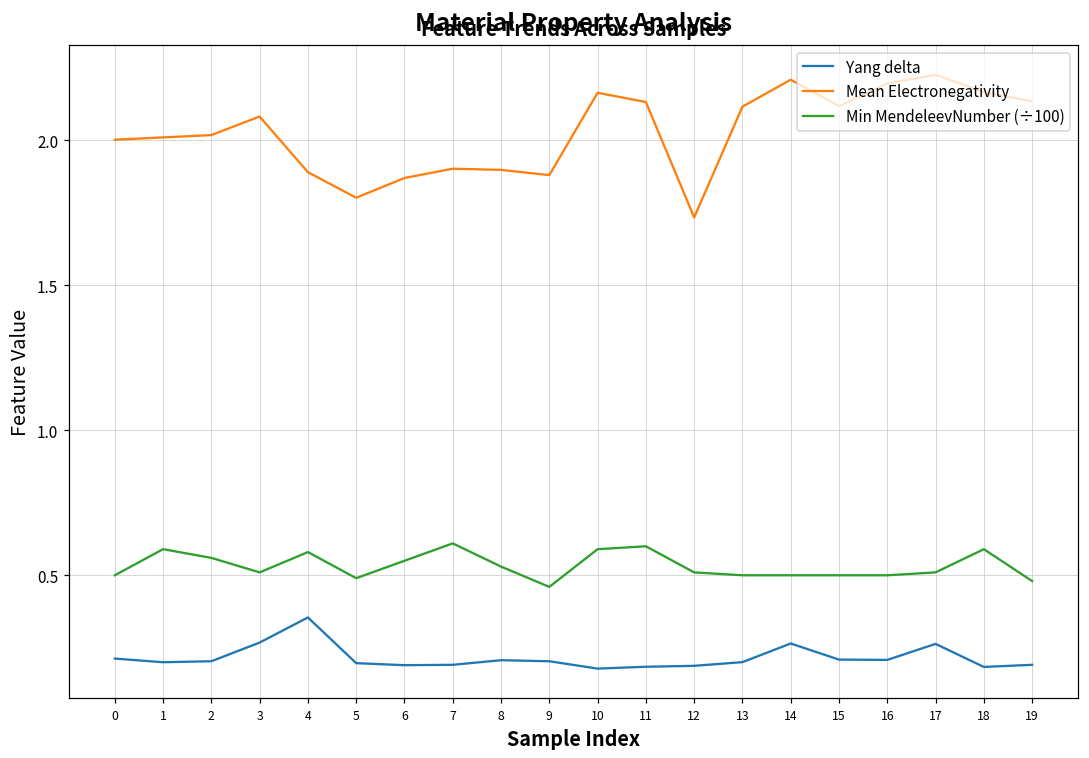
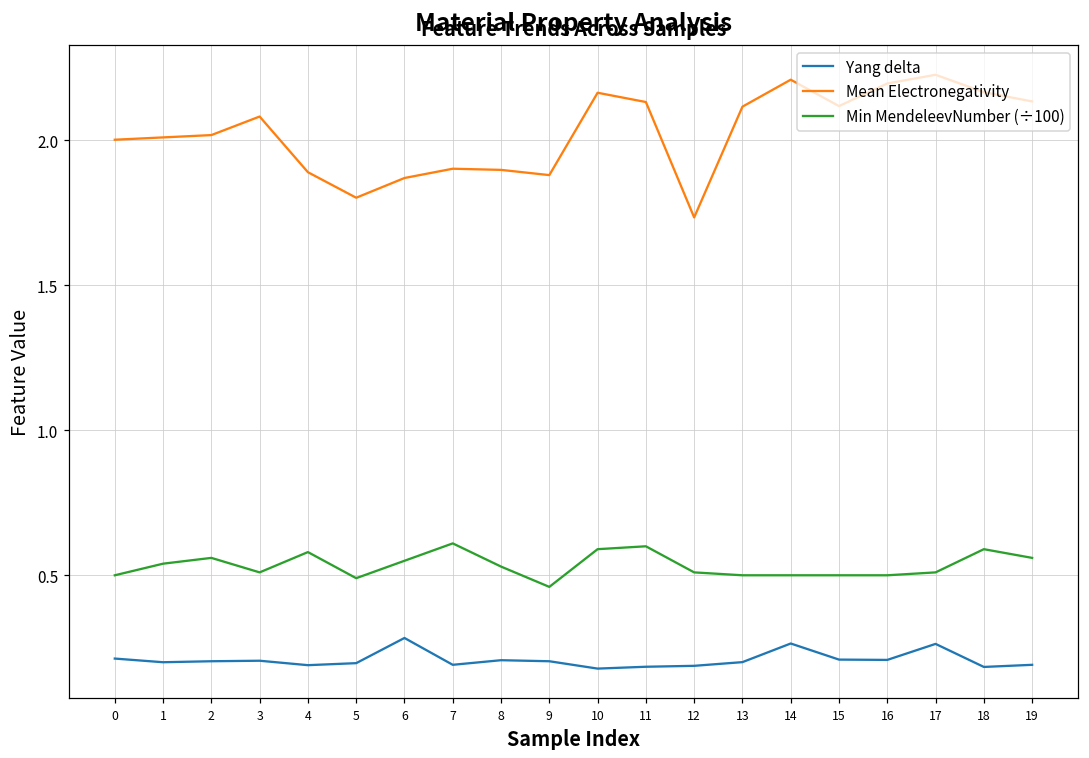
  {
    "Yang delta": {
      "0": 0.21,
      "1": 0.20,
      "2": 0.20,
-     "3": 0.27,
-     "4": 0.35,
+     "3": 0.21,
+     "4": 0.19,
      "5": 0.20,
-     "6": 0.19,
+     "6": 0.28,
      "7": 0.19,
      "8": 0.21,
      "9": 0.20,
      "10": 0.18,
      "11": 0.18,
      "12": 0.19,
      "13": 0.20,
      "14": 0.26,
      "15": 0.21,
      "16": 0.21,
      "17": 0.26,
      "18": 0.18,
      "19": 0.19
    },
    "Mean Electronegativity": {
      "0": 2.00,
      "1": 2.01,
      "2": 2.02,
      "3": 2.08,
      "4": 1.89,
      "5": 1.80,
      "6": 1.87,
      "7": 1.90,
      "8": 1.90,
      "9": 1.88,
      "10": 2.16,
      "11": 2.13,
      "12": 1.73,
      "13": 2.12,
      "14": 2.21
    },
    "Min MendeleevNumber (÷100)": {
      "0": 0.50,
-     "1": 0.59,
+     "1": 0.54,
      "2": 0.56,
      "3": 0.51,
      "4": 0.58,
      "5": 0.49,
      "6": 0.55,
      "7": 0.61,
      "8": 0.53,
      "9": 0.46,
      "10": 0.59,
      "11": 0.60,
      "12": 0.51,
      "13": 0.50,
      "14": 0.50,
      "15": 0.50,
      "16": 0.50,
      "17": 0.51,
      "18": 0.59,
-     "19": 0.48
+     "19": 0.56
    }
  }
